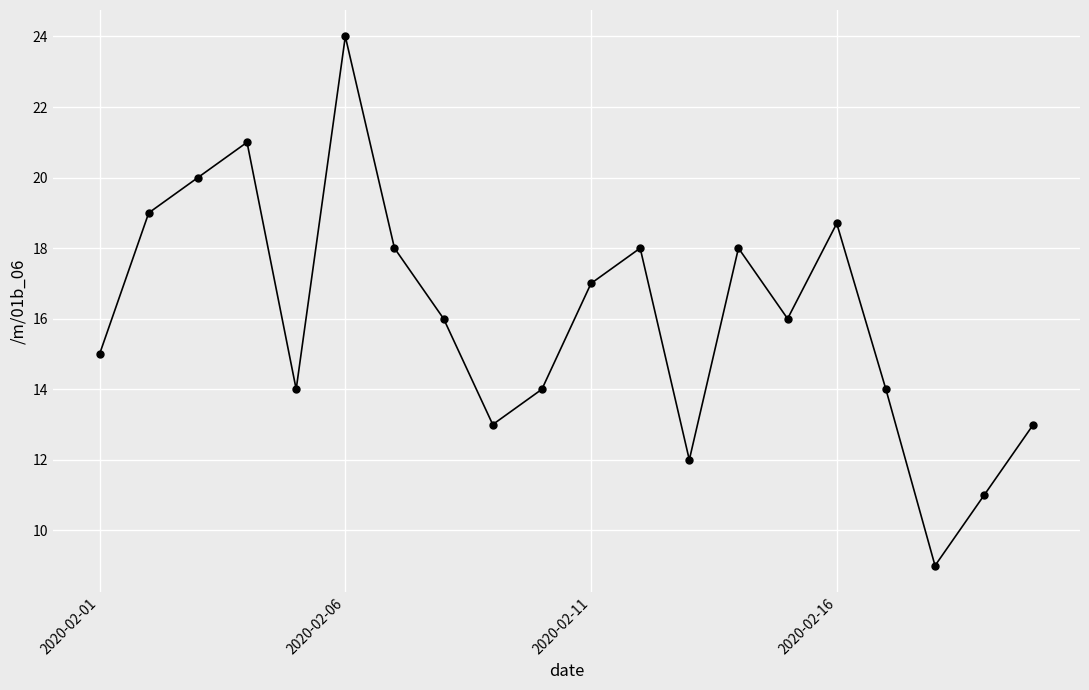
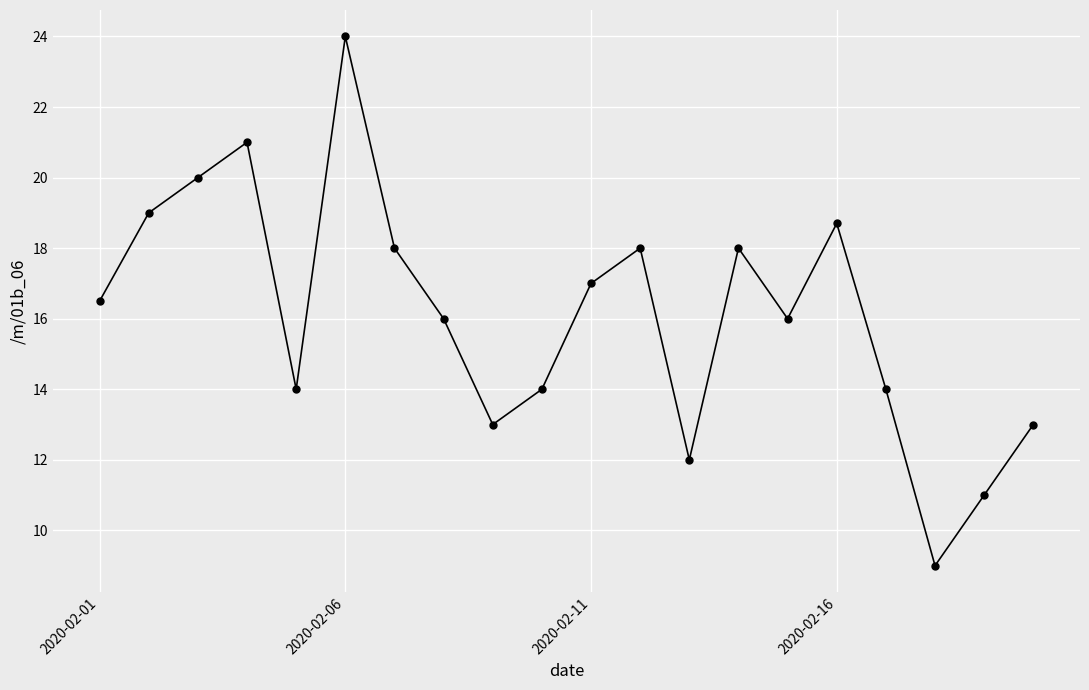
  {
-   "2020-02-01": 15.0,
+   "2020-02-01": 16.5,
    "2020-02-06": 24.0,
    "2020-02-11": 17.0,
    "2020-02-16": 18.7
  }
